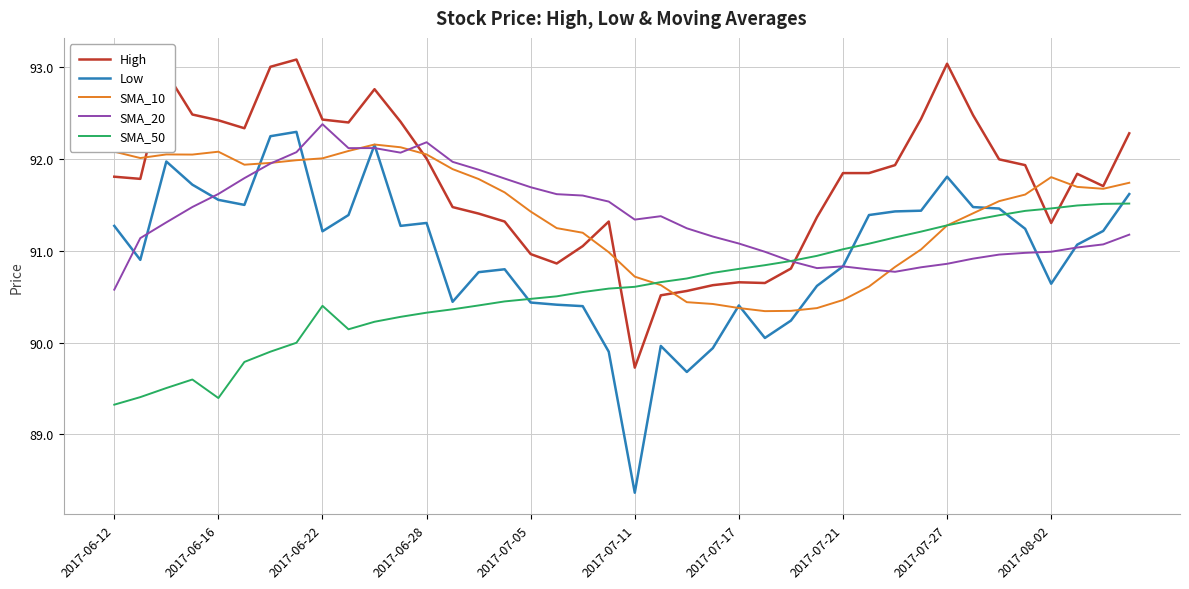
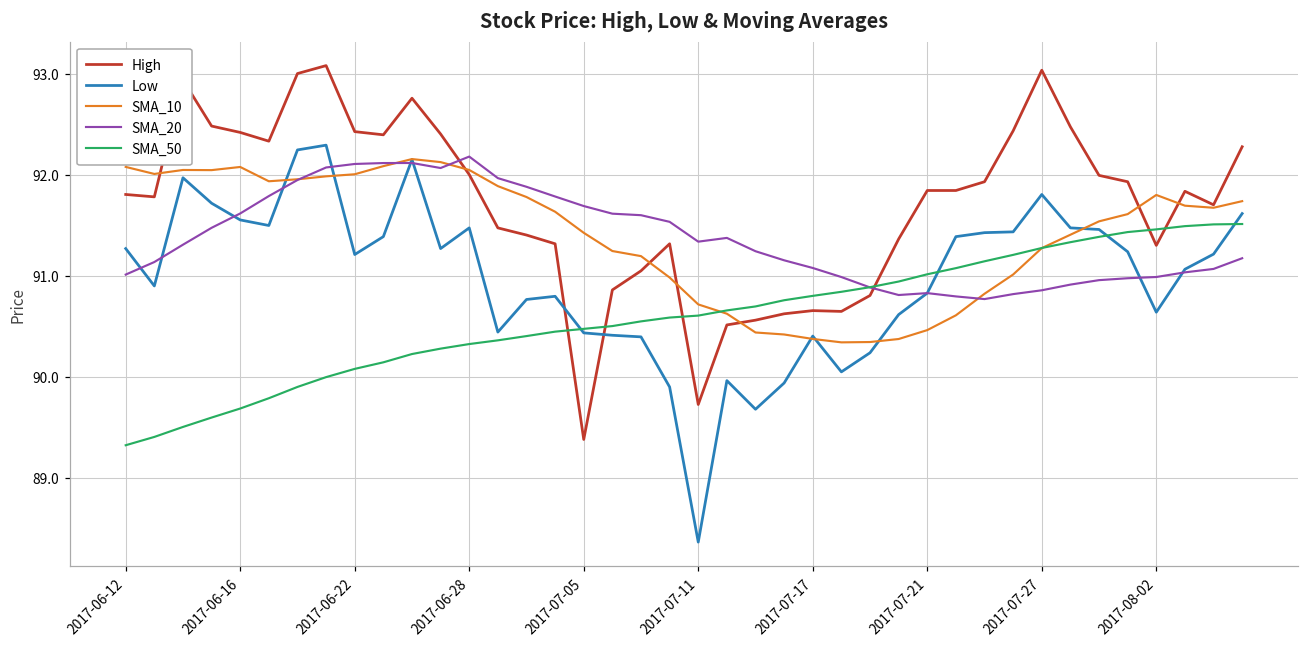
  {
    "High": {
      "2017-06-12": 91.8,
      "2017-06-16": 92.4,
      "2017-06-22": 92.4,
      "2017-06-28": 92.0,
-     "2017-07-05": 91.0,
+     "2017-07-05": 89.4,
      "2017-07-11": 89.7,
      "2017-07-17": 90.7,
      "2017-07-21": 91.8,
      "2017-07-27": 93.0,
      "2017-08-02": 91.3
    },
    "Low": {
      "2017-06-12": 91.3,
      "2017-06-16": 91.6,
      "2017-06-22": 91.2,
-     "2017-06-28": 91.3,
+     "2017-06-28": 91.5,
      "2017-07-05": 90.4,
      "2017-07-11": 88.4,
      "2017-07-17": 90.4,
      "2017-07-27": 91.8,
      "2017-08-02": 90.6
    },
    "SMA_10": {
      "2017-06-16": 92.1,
      "2017-06-22": 92.0,
      "2017-06-28": 92.0,
      "2017-07-05": 91.4,
      "2017-07-11": 90.7,
      "2017-07-17": 90.4,
      "2017-07-21": 90.5,
      "2017-08-02": 91.8
    },
    "SMA_20": {
-     "2017-06-12": 90.6,
+     "2017-06-12": 91.0,
      "2017-06-16": 91.6,
-     "2017-06-22": 92.4,
+     "2017-06-22": 92.1,
      "2017-06-28": 92.2,
      "2017-07-05": 91.7,
      "2017-07-11": 91.3,
      "2017-07-17": 91.1,
      "2017-07-27": 90.9,
      "2017-08-02": 91.0
    },
    "SMA_50": {
      "2017-06-12": 89.3,
-     "2017-06-16": 89.4,
-     "2017-06-22": 90.4,
+     "2017-06-16": 89.7,
+     "2017-06-22": 90.1,
      "2017-06-28": 90.3,
      "2017-07-05": 90.5,
      "2017-07-11": 90.6,
      "2017-07-17": 90.8,
      "2017-07-21": 91.0,
      "2017-08-02": 91.5
    }
  }
